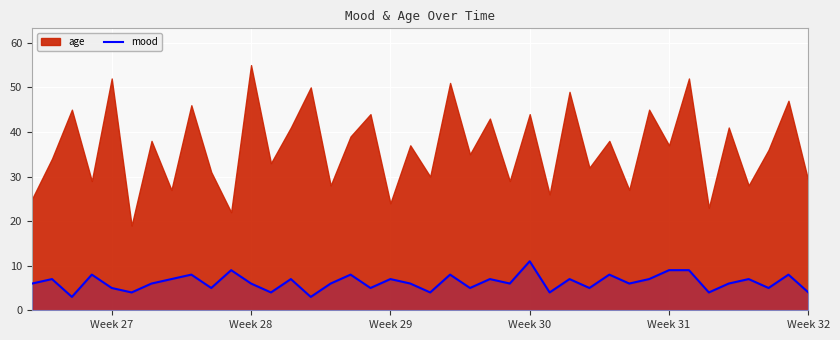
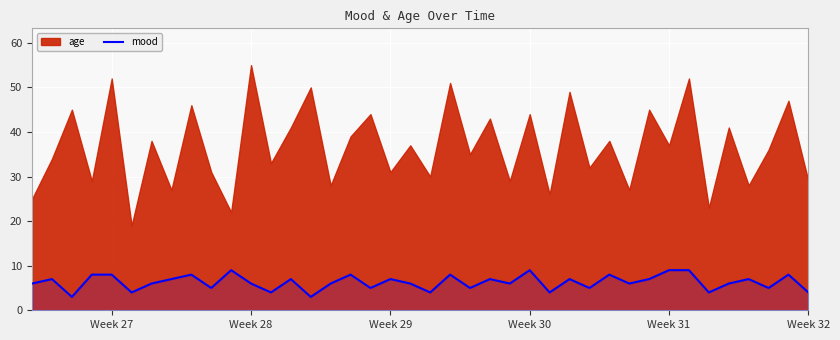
  {
    "mood": {
-     "Week 27": 5,
+     "Week 27": 8,
      "Week 28": 6,
      "Week 29": 7,
-     "Week 30": 11,
+     "Week 30": 9,
      "Week 31": 9,
      "Week 32": 4
    },
    "age": {
      "Week 27": 52,
      "Week 28": 55,
-     "Week 29": 24,
+     "Week 29": 31,
      "Week 30": 44,
      "Week 31": 37,
      "Week 32": 29
    }
  }
